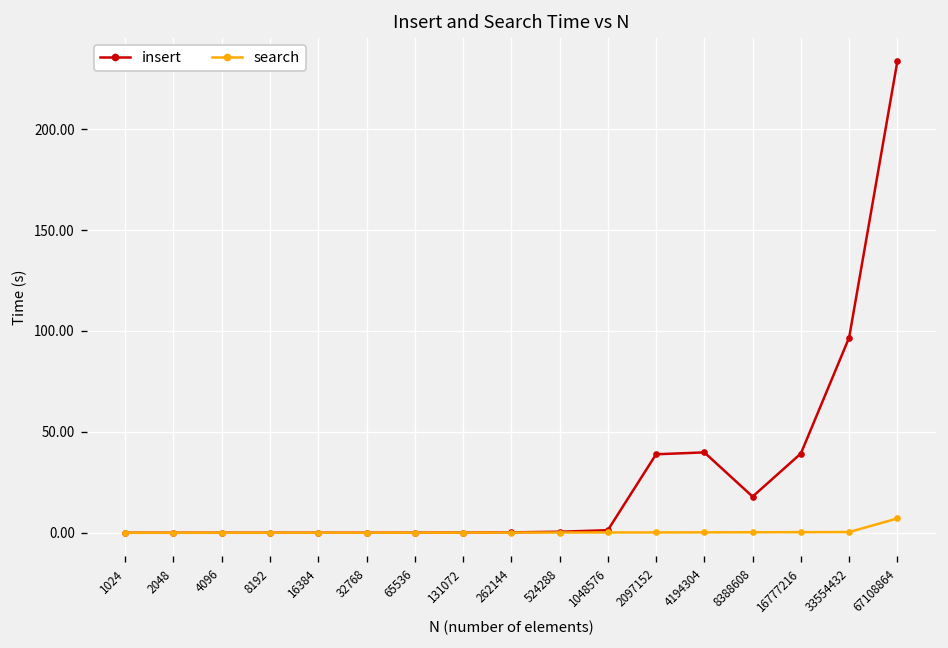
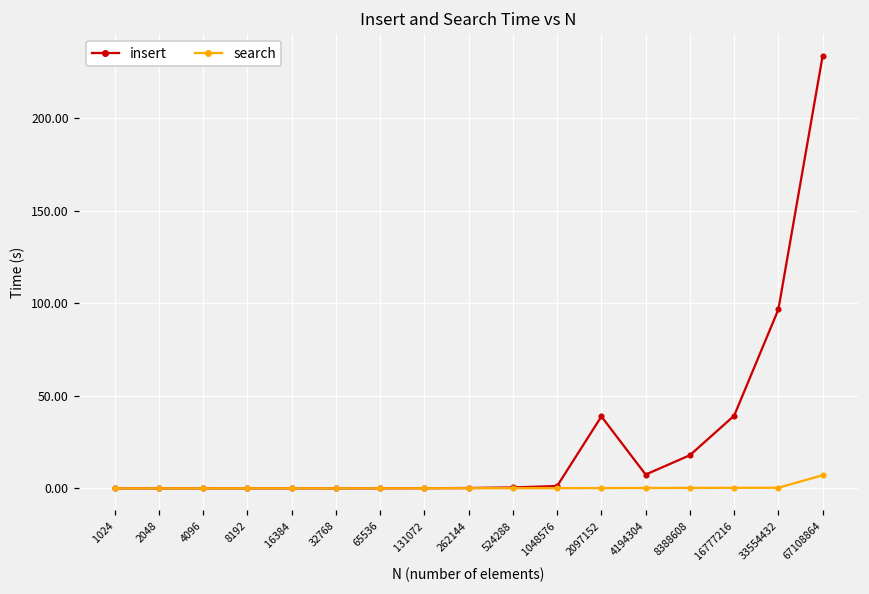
  {
    "insert": {
      "2097152": 39,
-     "4194304": 40,
+     "4194304": 7,
      "8388608": 18,
      "16777216": 39,
      "33554432": 97,
      "67108864": 234
    },
    "search": {
      "2097152": 0,
      "4194304": 0,
      "8388608": 0,
      "16777216": 0,
      "33554432": 0,
      "67108864": 7
    }
  }
